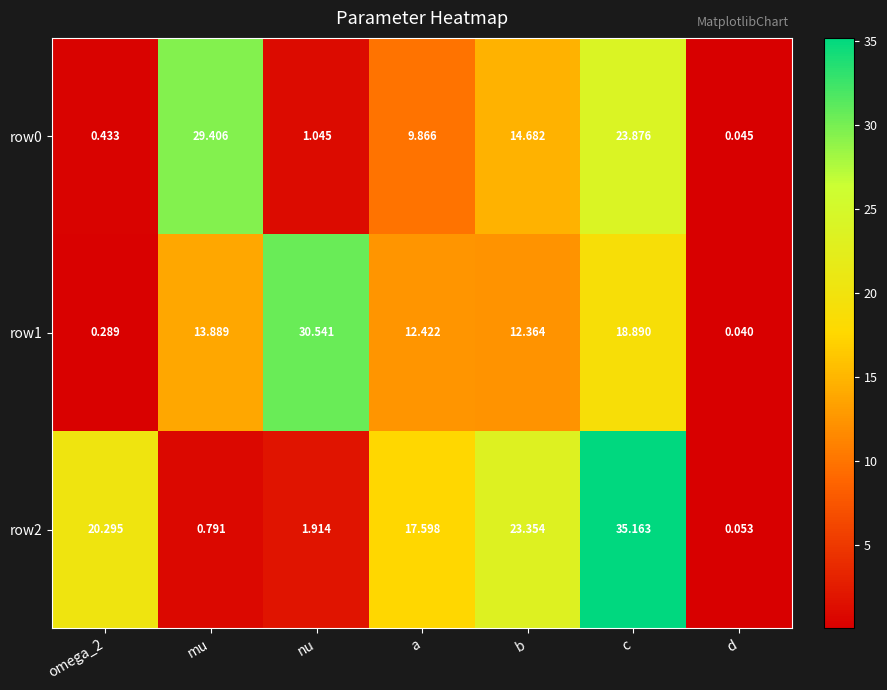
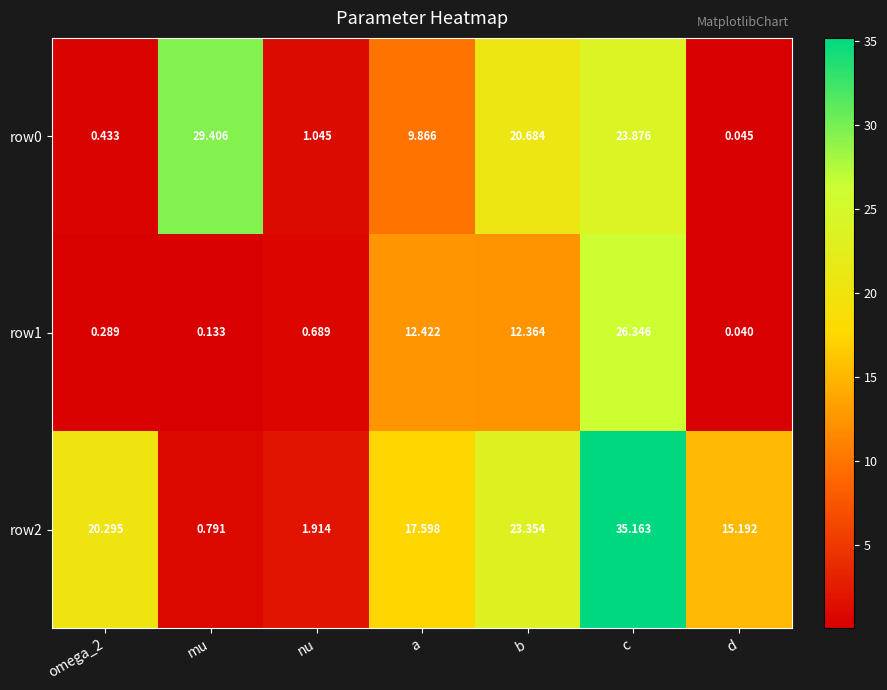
  {
    "row0": {
      "omega_2": 0.433,
      "mu": 29.406,
      "nu": 1.045,
      "a": 9.866,
-     "b": 14.682,
+     "b": 20.684,
      "c": 23.876,
      "d": 0.045
    },
    "row1": {
      "omega_2": 0.289,
-     "mu": 13.889,
-     "nu": 30.541,
+     "mu": 0.133,
+     "nu": 0.689,
      "a": 12.422,
      "b": 12.364,
-     "c": 18.890,
+     "c": 26.346,
      "d": 0.040
    },
    "row2": {
      "omega_2": 20.295,
      "mu": 0.791,
      "nu": 1.914,
      "a": 17.598,
      "b": 23.354,
      "c": 35.163,
-     "d": 0.053
+     "d": 15.192
    }
  }
